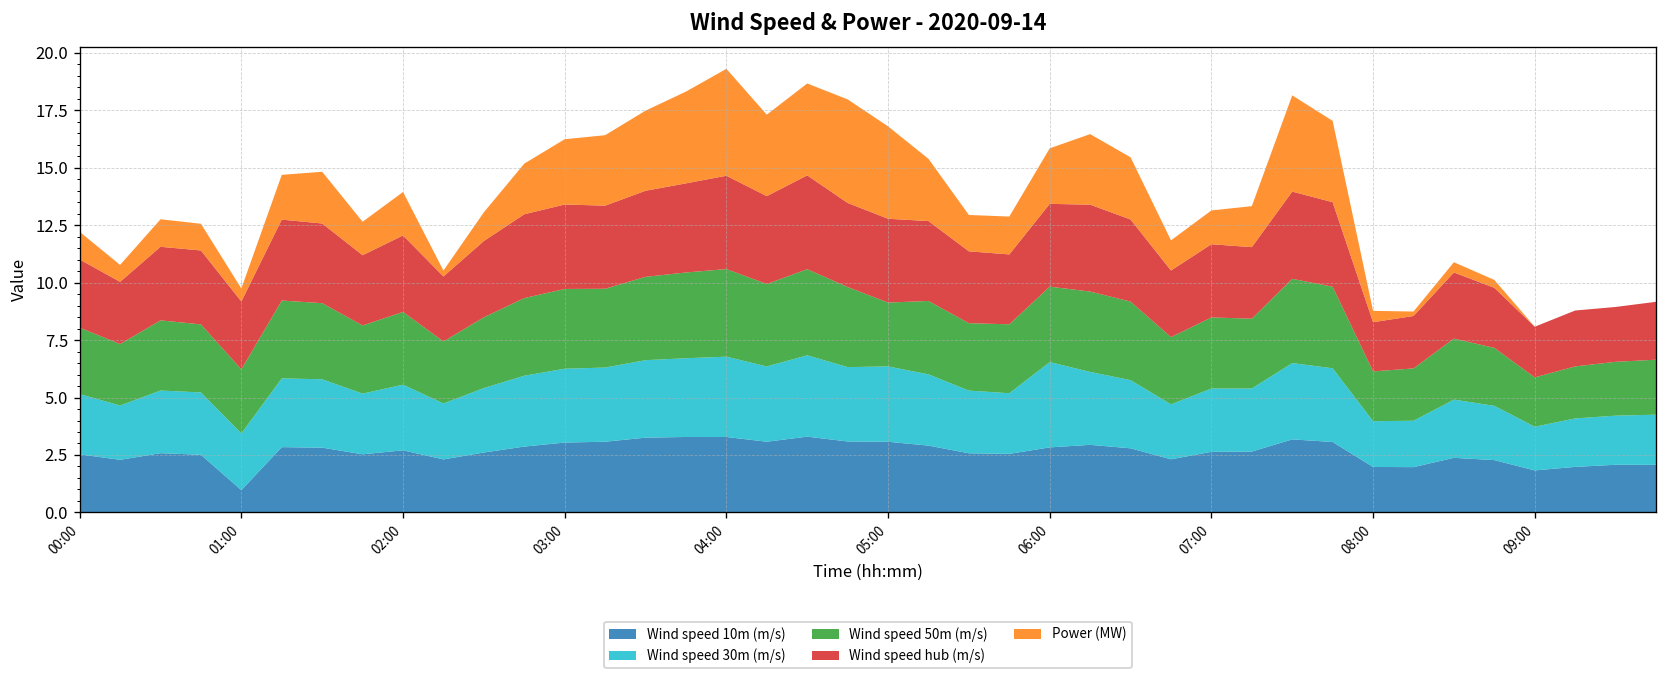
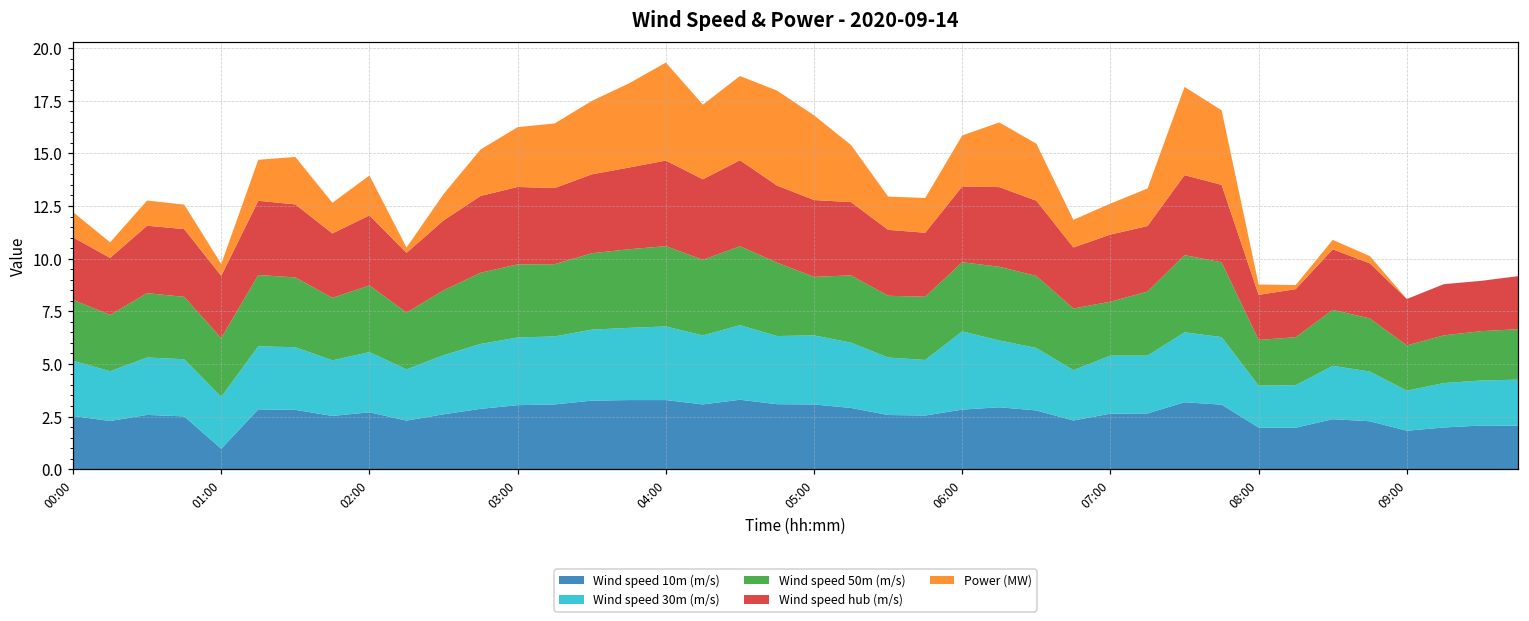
  {
    "Wind speed 10m (m/s)": {
      "00:00": 2.5,
      "01:00": 1.0,
      "02:00": 2.7,
      "03:00": 3.0,
      "04:00": 3.3,
      "05:00": 3.1,
      "06:00": 2.8,
      "07:00": 2.6,
      "08:00": 2.0,
      "09:00": 1.8
    },
    "Wind speed 30m (m/s)": {
      "00:00": 2.6,
      "01:00": 2.5,
      "02:00": 2.9,
      "03:00": 3.2,
      "04:00": 3.5,
      "05:00": 3.3,
      "06:00": 3.7,
      "07:00": 2.8,
      "08:00": 2.0,
      "09:00": 1.9
    },
    "Wind speed 50m (m/s)": {
      "00:00": 2.9,
      "01:00": 2.8,
      "02:00": 3.2,
      "03:00": 3.5,
      "04:00": 3.8,
      "05:00": 2.8,
      "06:00": 3.3,
-     "07:00": 3.1,
+     "07:00": 2.6,
      "08:00": 2.2,
      "09:00": 2.1
    },
    "Wind speed hub (m/s)": {
      "00:00": 3.0,
      "01:00": 3.0,
      "02:00": 3.3,
      "03:00": 3.7,
      "04:00": 4.1,
      "05:00": 3.6,
      "06:00": 3.6,
      "07:00": 3.2,
      "08:00": 2.1
    },
    "Power (MW)": {
      "00:00": 1.2,
      "01:00": 0.6,
      "02:00": 1.9,
      "03:00": 2.8,
      "04:00": 4.7,
      "05:00": 4.0,
      "06:00": 2.4,
      "07:00": 1.5,
      "08:00": 0.5
    }
  }
